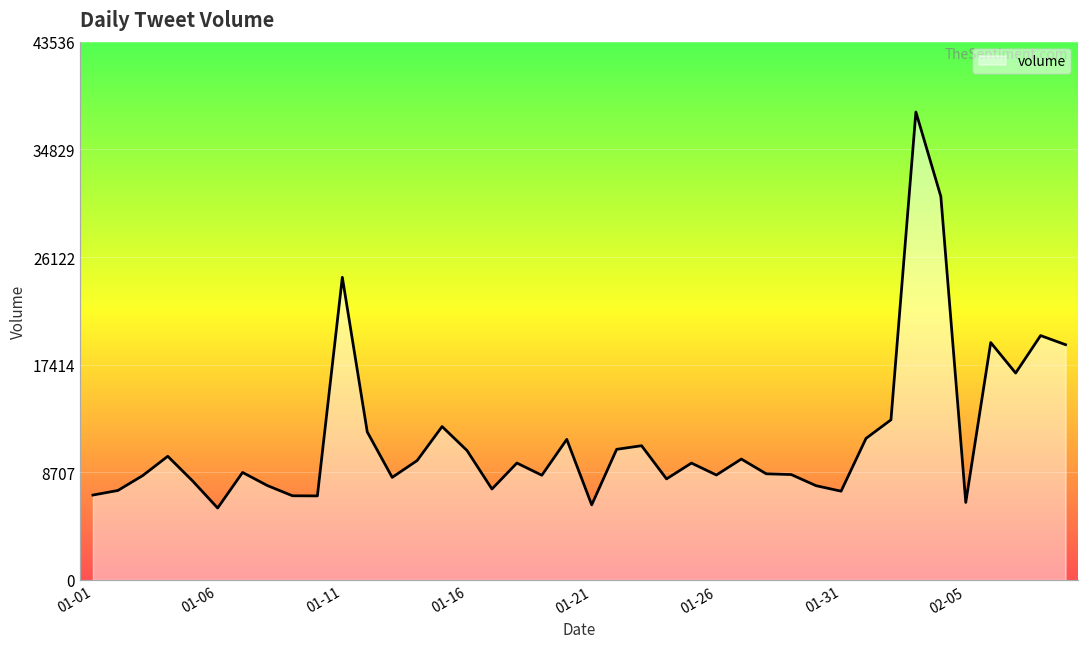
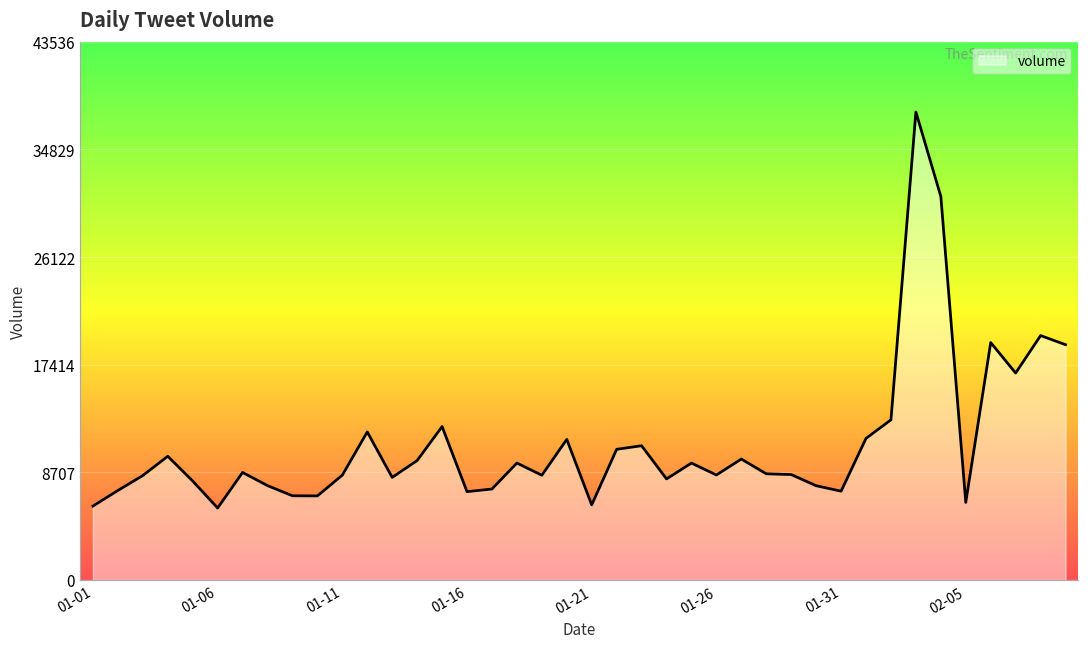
  {
-   "01-01": 6900,
+   "01-01": 6000,
    "01-06": 5800,
-   "01-11": 24500,
-   "01-16": 10500,
+   "01-11": 8500,
+   "01-16": 7100,
    "01-21": 6100,
    "01-26": 8500,
    "01-31": 7200,
    "02-05": 6300
  }
